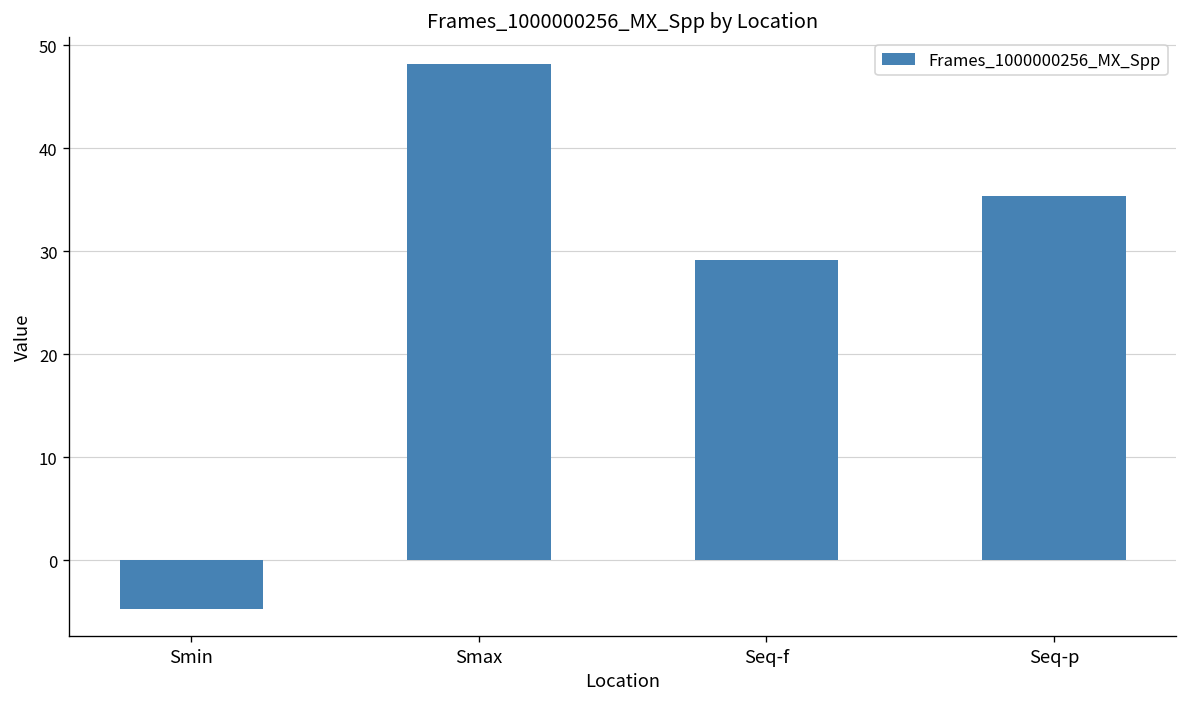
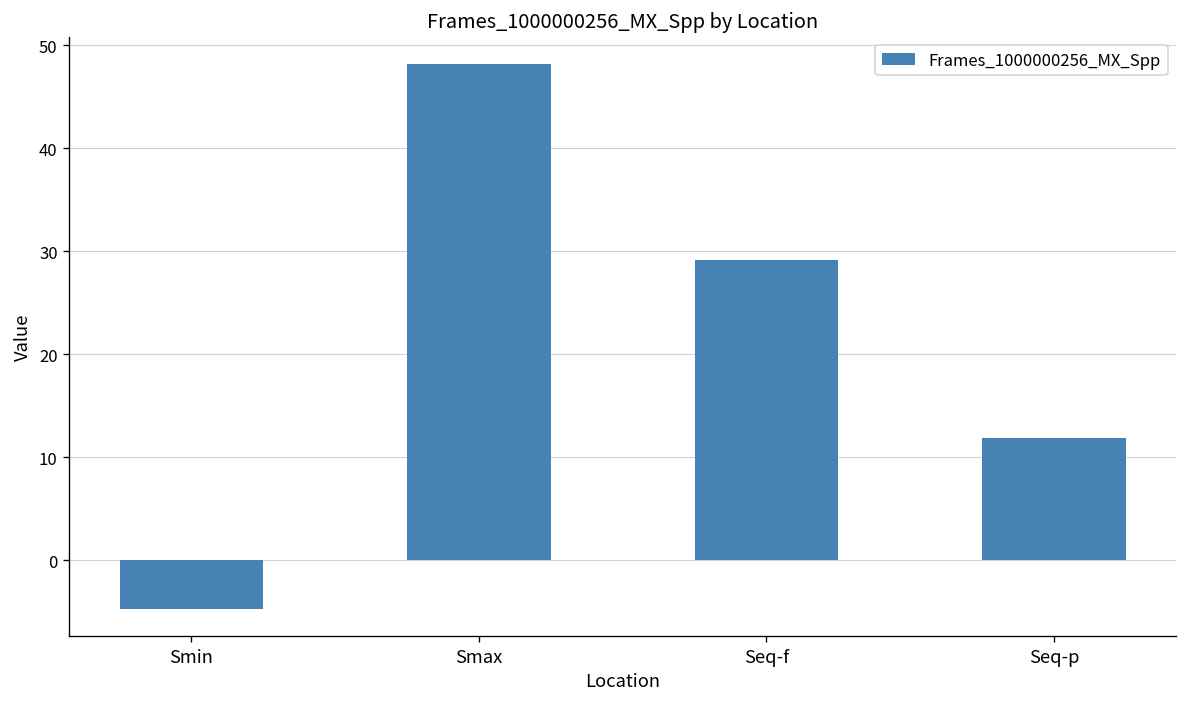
  {
    "Smin": -5,
    "Smax": 48,
    "Seq-f": 29,
-   "Seq-p": 35
+   "Seq-p": 12
  }
